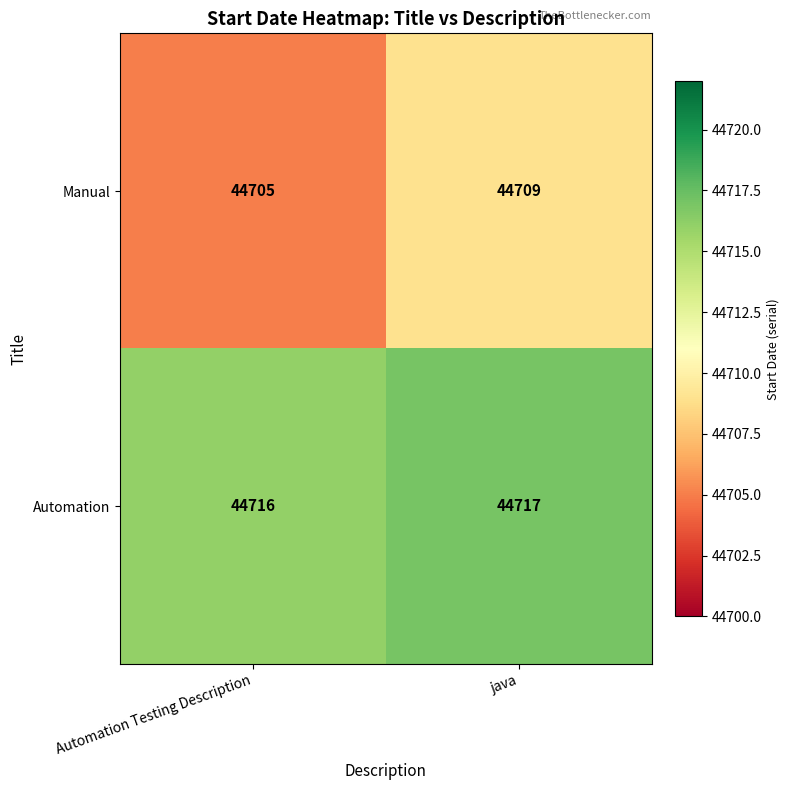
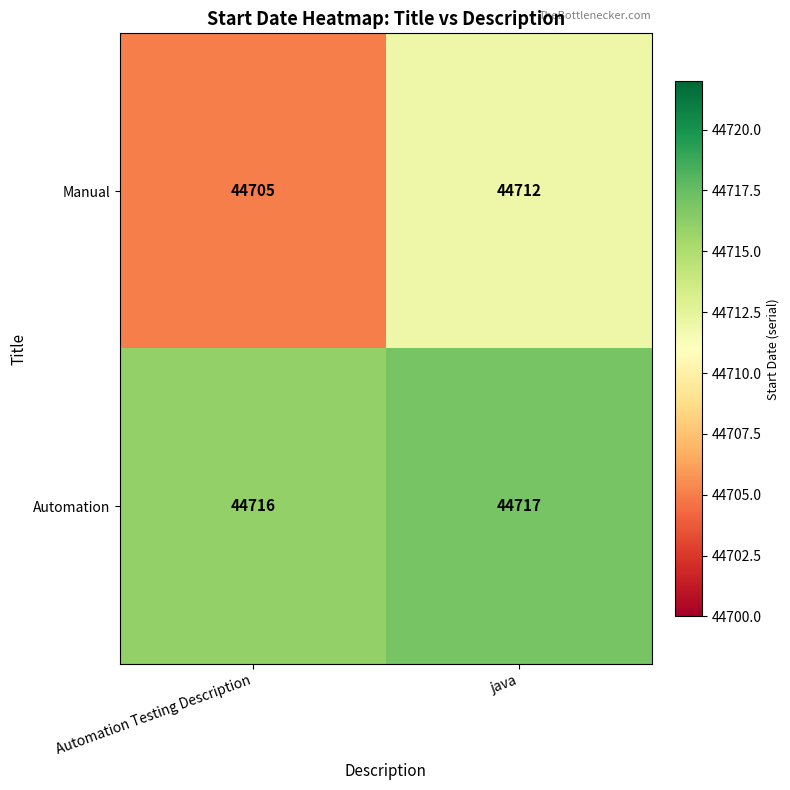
  {
    "Manual": {
      "Automation Testing Description": 44705,
-     "java": 44709
+     "java": 44712
    },
    "Automation": {
      "Automation Testing Description": 44716,
      "java": 44717
    }
  }
